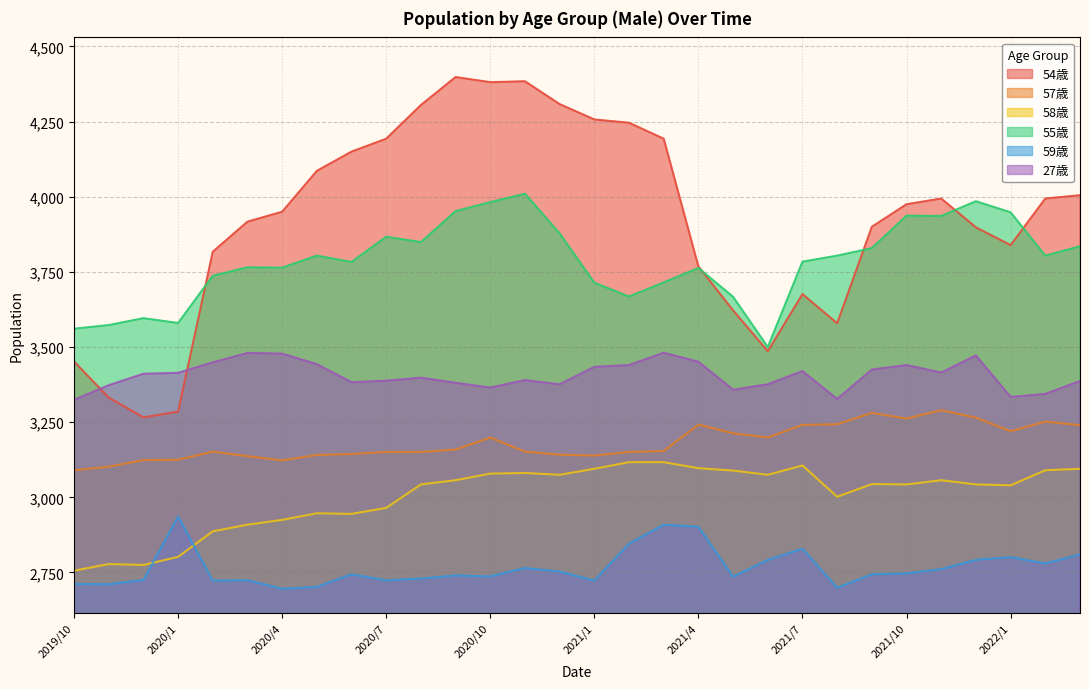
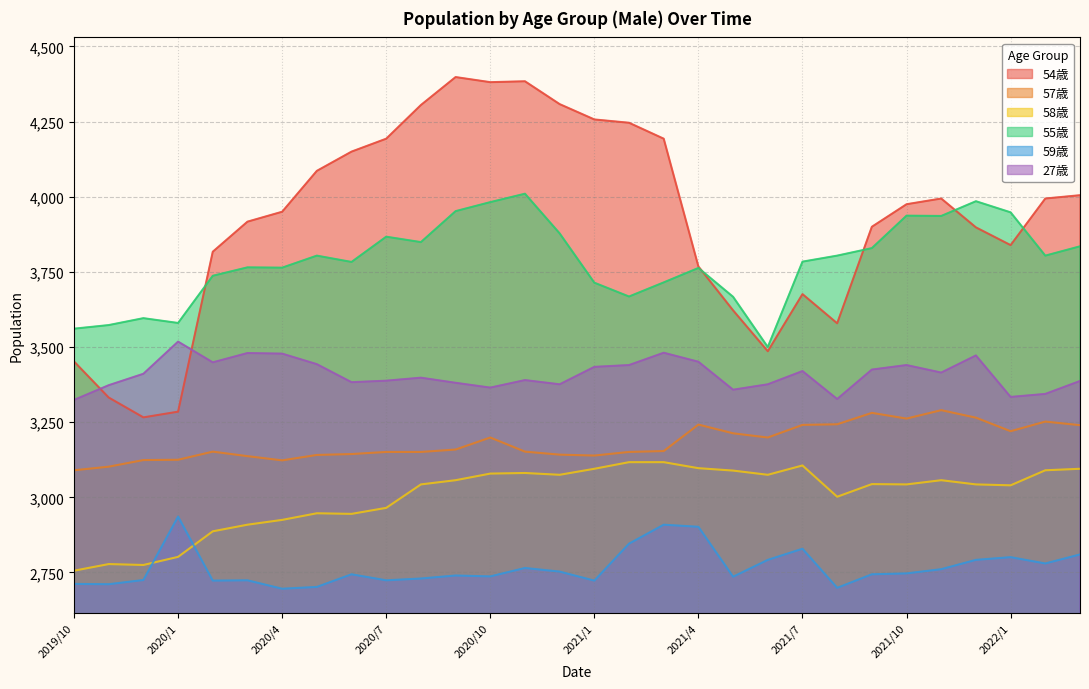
  {
    "58歳": {
      "2019/10": "2,760",
      "2020/1": "2,800",
      "2020/4": "2,930",
      "2020/7": "2,970",
      "2020/10": "3,080",
      "2021/1": "3,100",
      "2021/4": "3,100",
      "2021/7": "3,110",
      "2021/10": "3,040",
      "2022/1": "3,040"
    },
    "55歳": {
      "2019/10": "3,560",
      "2020/1": "3,580",
      "2020/4": "3,760",
      "2020/7": "3,870",
      "2020/10": "3,980",
      "2021/1": "3,710",
      "2021/7": "3,780",
      "2021/10": "3,940",
      "2022/1": "3,950"
    },
    "59歳": {
      "2019/10": "2,710",
      "2020/1": "2,940",
      "2020/4": "2,700",
      "2020/7": "2,720",
      "2020/10": "2,740",
      "2021/1": "2,720",
      "2021/4": "2,900",
      "2021/7": "2,830",
      "2021/10": "2,750",
      "2022/1": "2,800"
    },
    "27歳": {
      "2019/10": "3,320",
-     "2020/1": "3,410",
+     "2020/1": "3,520",
      "2020/4": "3,480",
      "2020/7": "3,390",
      "2020/10": "3,370",
      "2021/1": "3,430",
      "2021/4": "3,450",
      "2021/7": "3,420",
      "2021/10": "3,440",
      "2022/1": "3,330"
    }
  }
